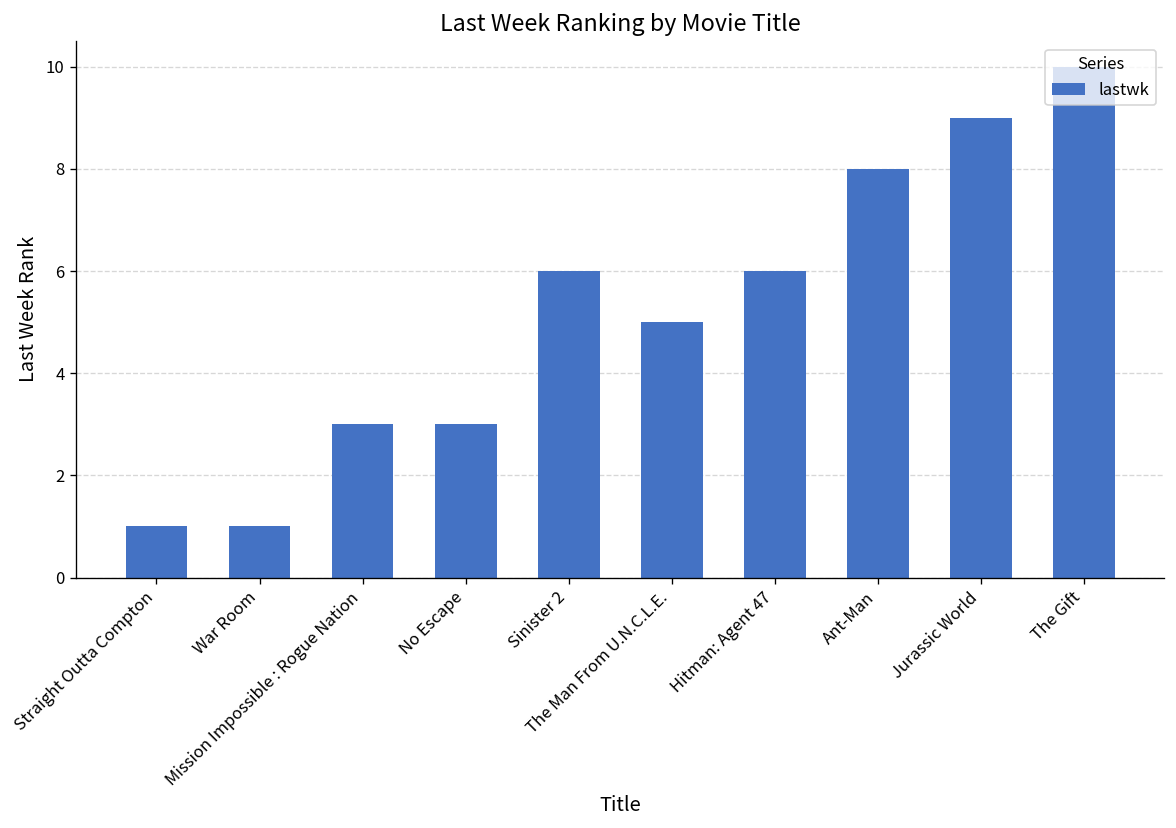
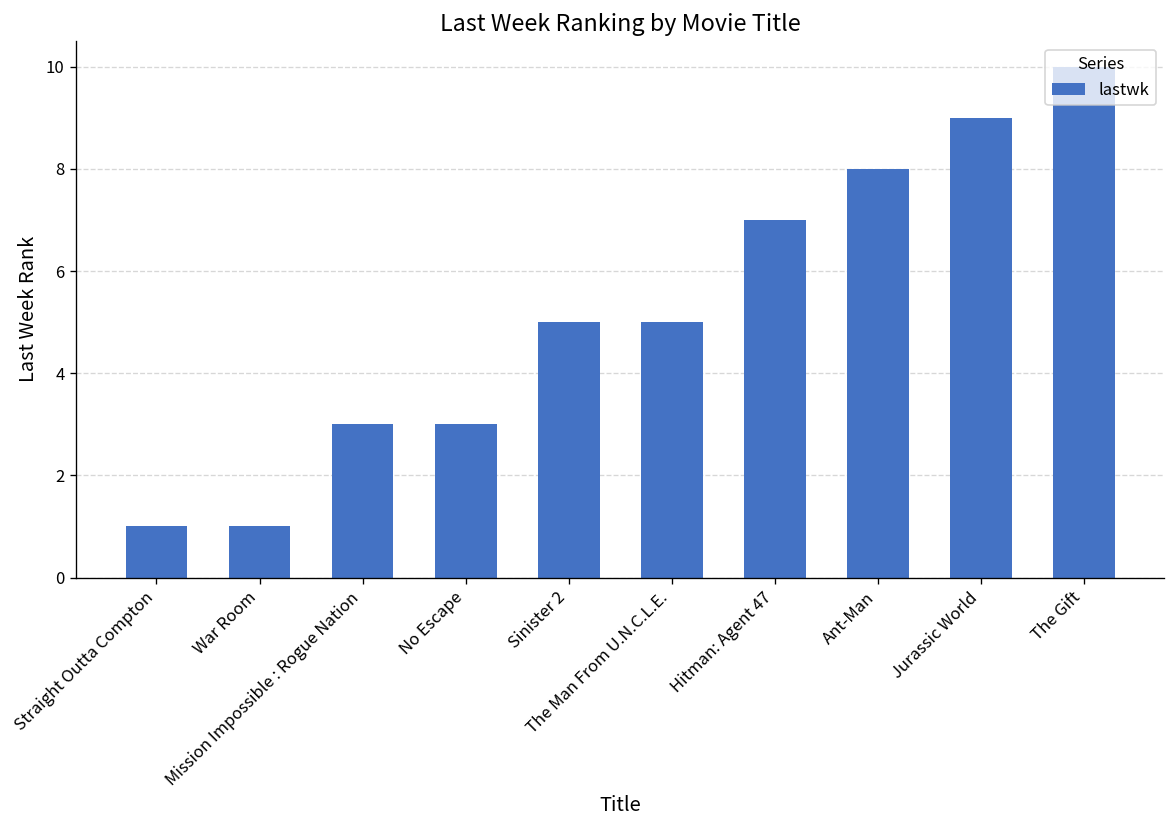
  {
    "Straight Outta Compton": 1,
    "War Room": 1,
    "Mission Impossible : Rogue Nation": 3,
    "No Escape": 3,
-   "Sinister 2": 6,
+   "Sinister 2": 5,
    "The Man From U.N.C.L.E.": 5,
-   "Hitman: Agent 47": 6,
+   "Hitman: Agent 47": 7,
    "Ant-Man": 8,
    "Jurassic World": 9
  }
